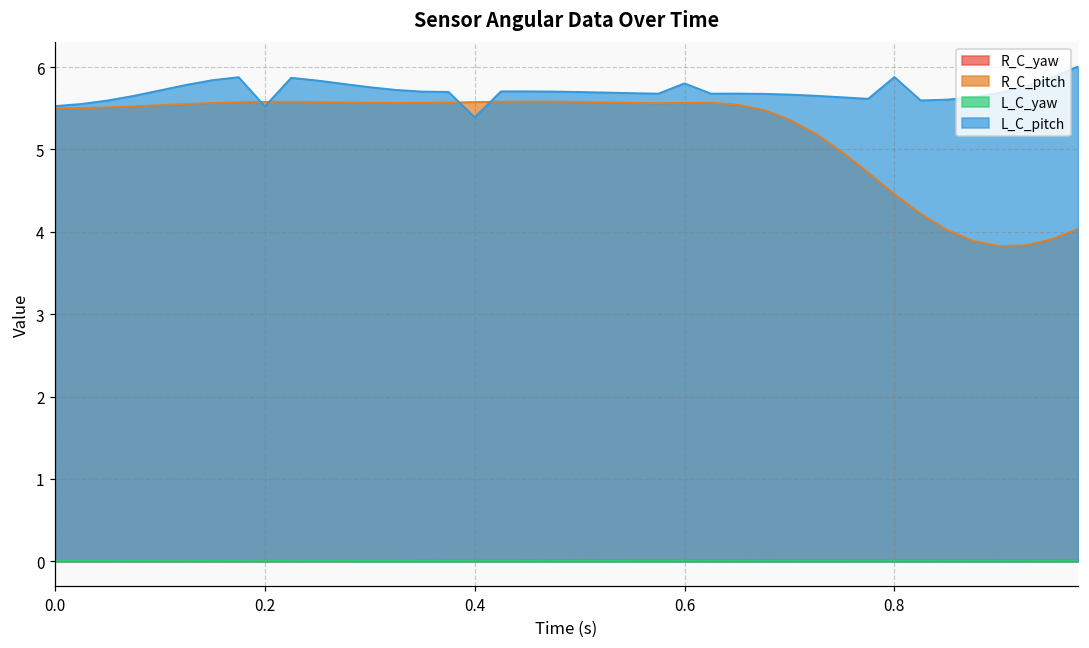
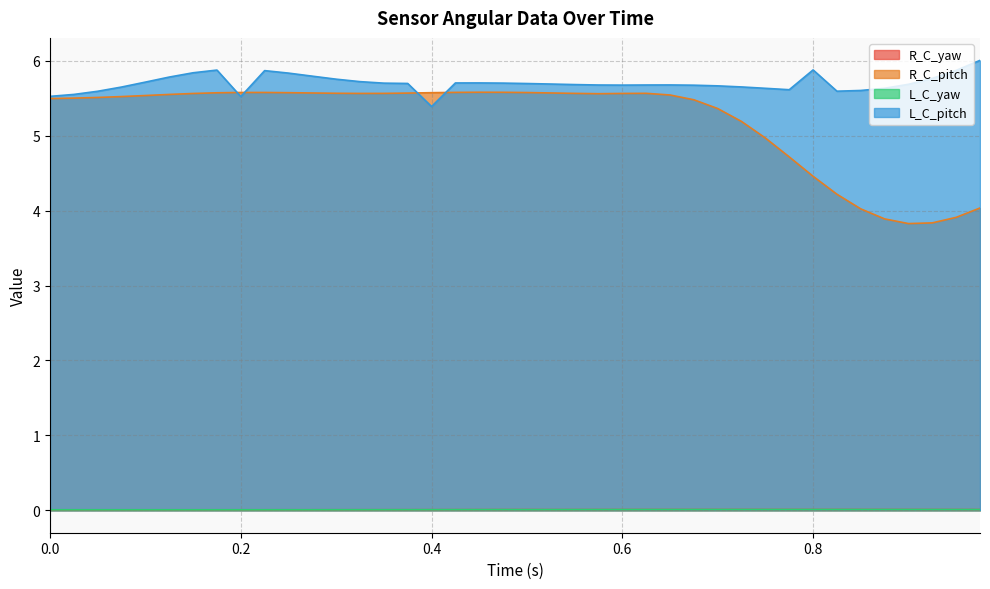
  {
    "L_C_pitch": {
      "0.2": 5.5,
      "0.4": 5.4,
-     "0.6": 5.8,
+     "0.6": 5.7,
      "0.8": 5.9
    }
  }
